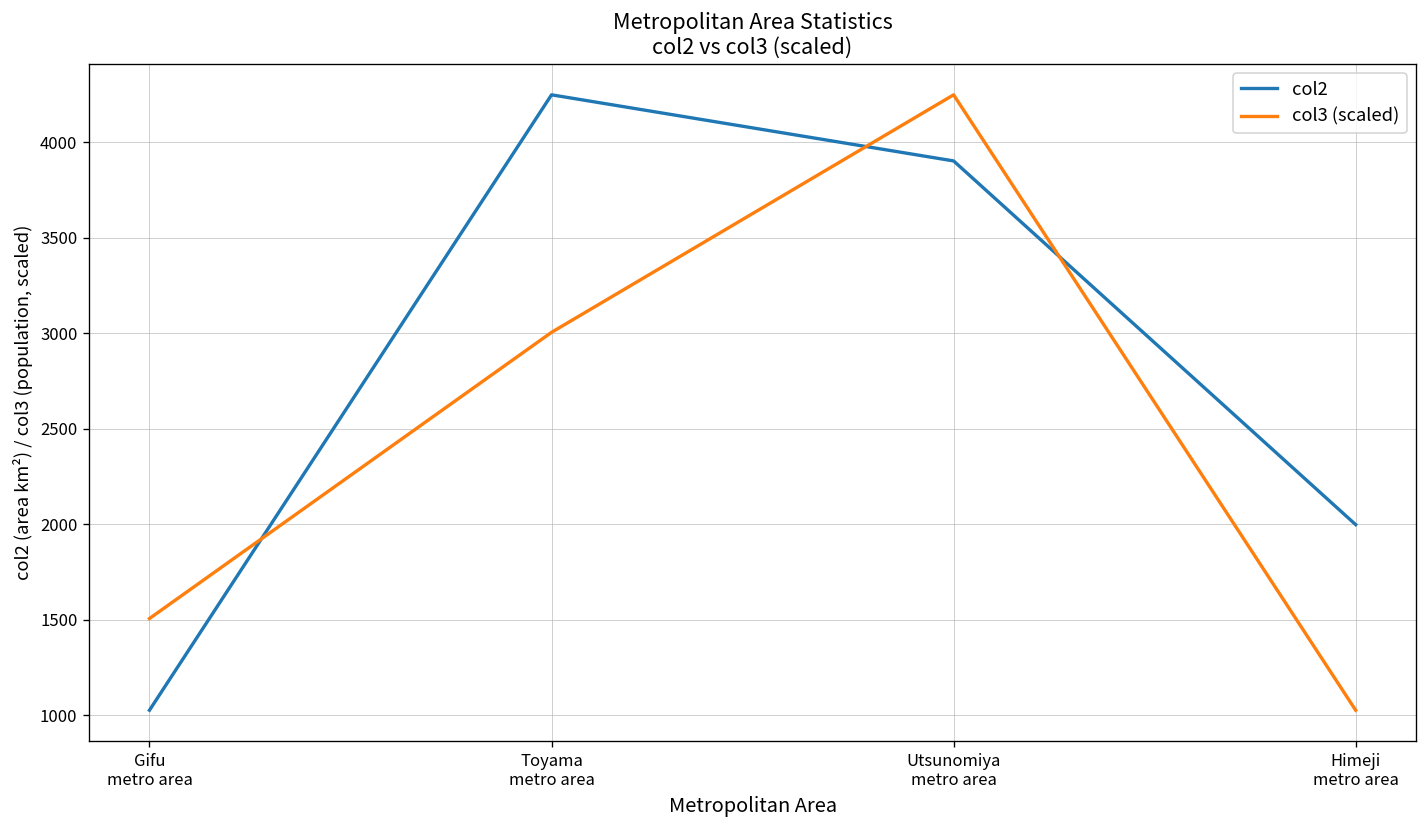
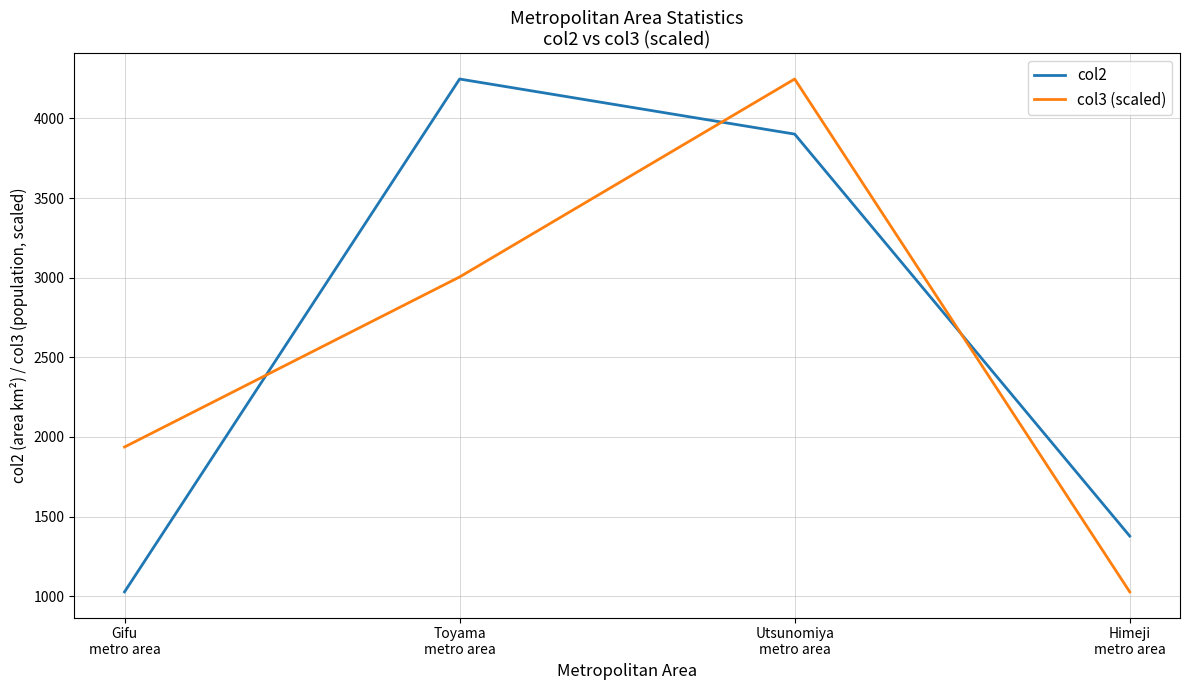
  {
    "col2": {
      "Gifu metro area": 1030,
      "Toyama metro area": 4250,
      "Utsunomiya metro area": 3900,
-     "Himeji metro area": 2000
+     "Himeji metro area": 1380
    },
    "col3 (scaled)": {
-     "Gifu metro area": 1510,
+     "Gifu metro area": 1940,
      "Toyama metro area": 3000,
      "Utsunomiya metro area": 4250,
      "Himeji metro area": 1030
    }
  }
